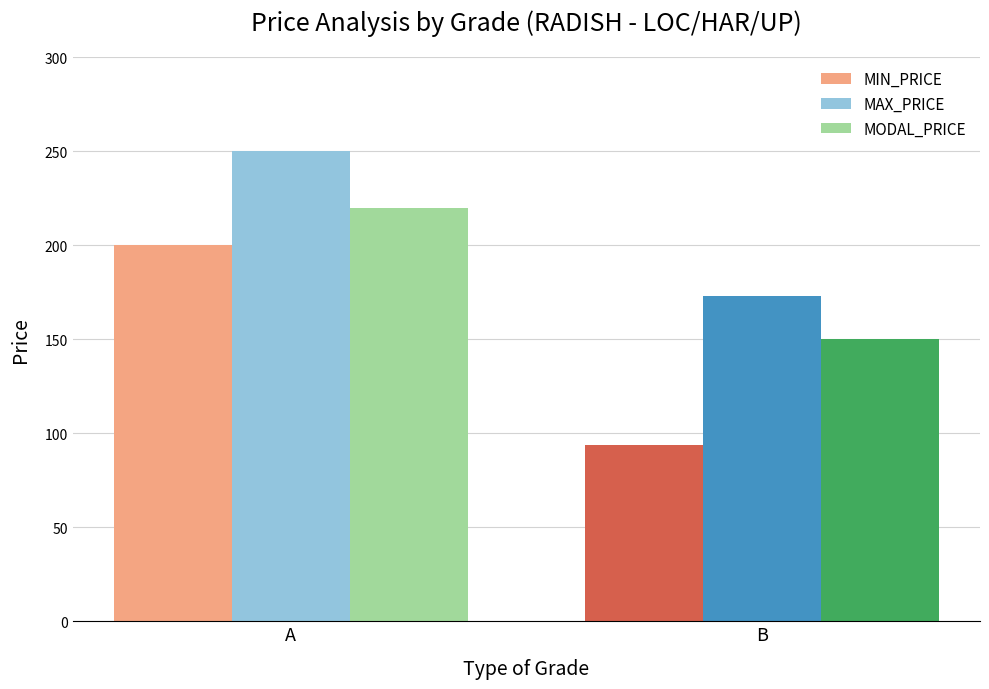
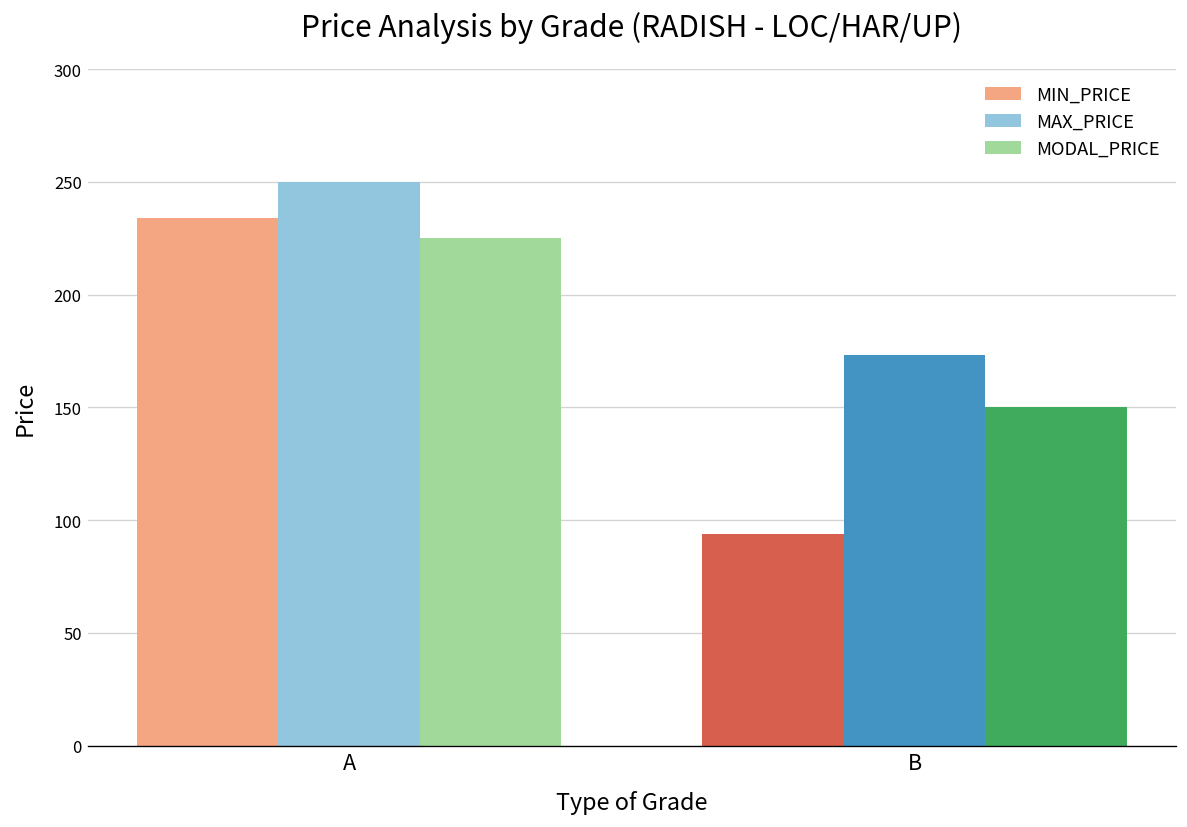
  {
    "MIN_PRICE": {
-     "A": 200,
+     "A": 234,
      "B": 94
    },
    "MAX_PRICE": {
      "A": 250,
      "B": 173
    },
    "MODAL_PRICE": {
-     "A": 220,
+     "A": 225,
      "B": 150
    }
  }
